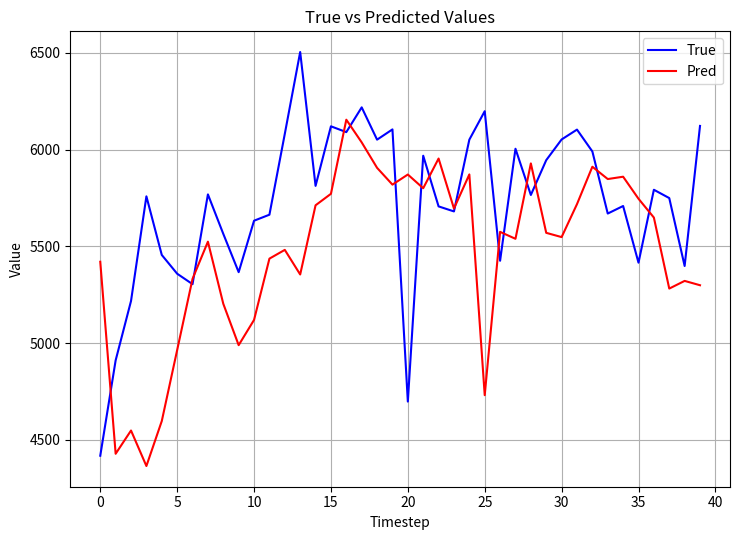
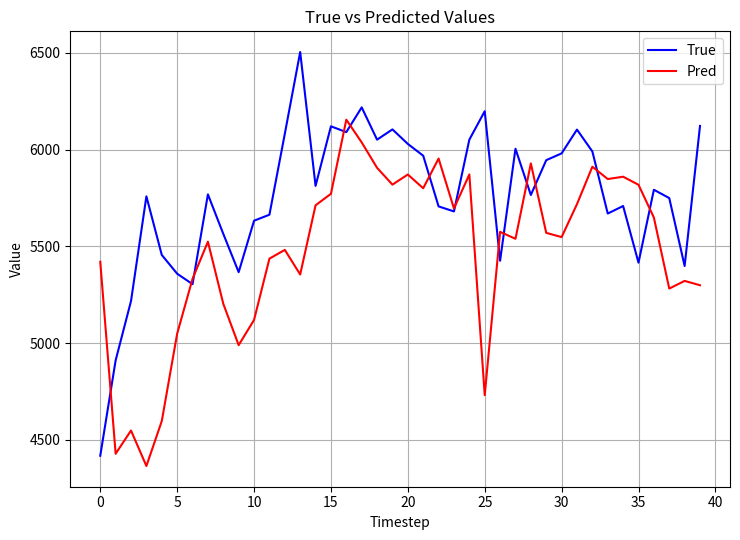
  {
    "True": {
      "0": 4420,
      "5": 5360,
      "10": 5630,
      "15": 6120,
-     "20": 4700,
+     "20": 6030,
      "25": 6200,
-     "30": 6050,
+     "30": 5980,
      "35": 5420
    },
    "Pred": {
      "0": 5420,
-     "5": 4960,
+     "5": 5050,
      "10": 5120,
      "15": 5770,
      "20": 5870,
      "25": 4730,
      "30": 5550,
-     "35": 5750
+     "35": 5820
    }
  }
